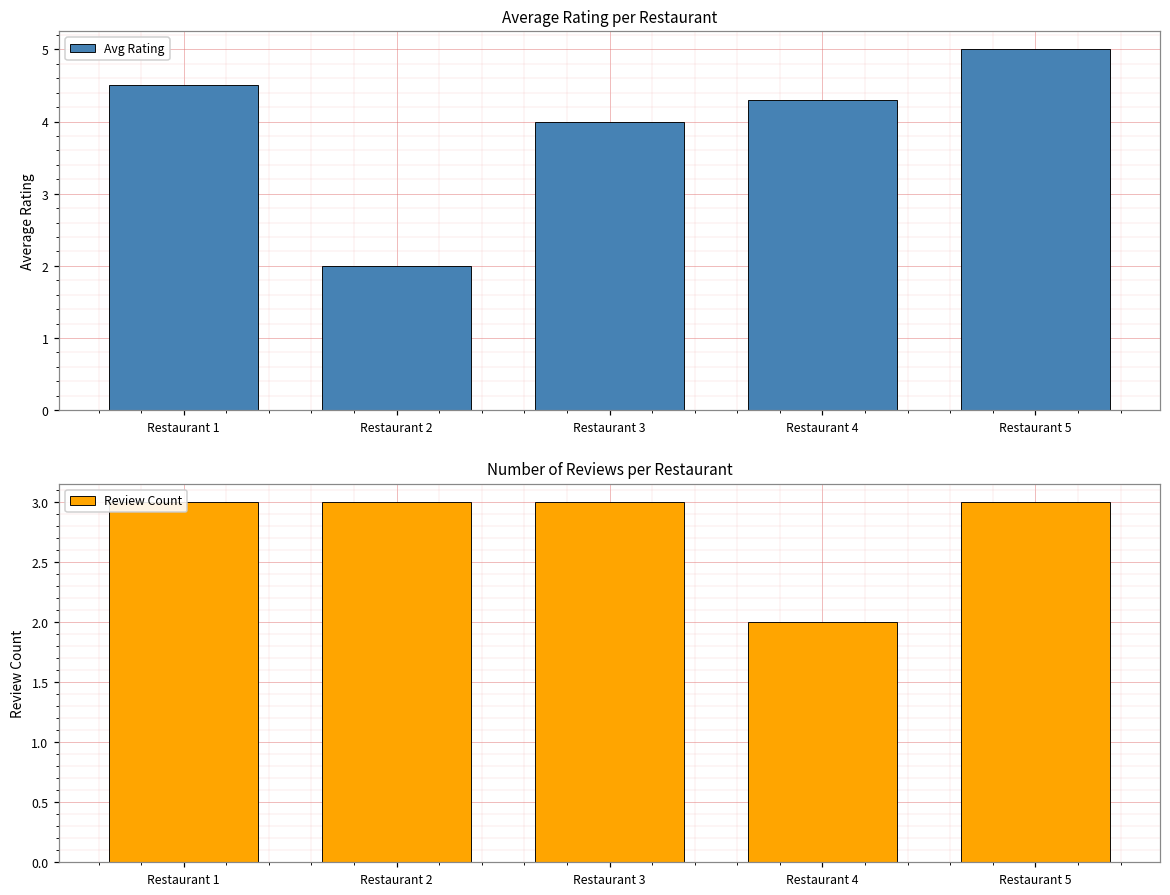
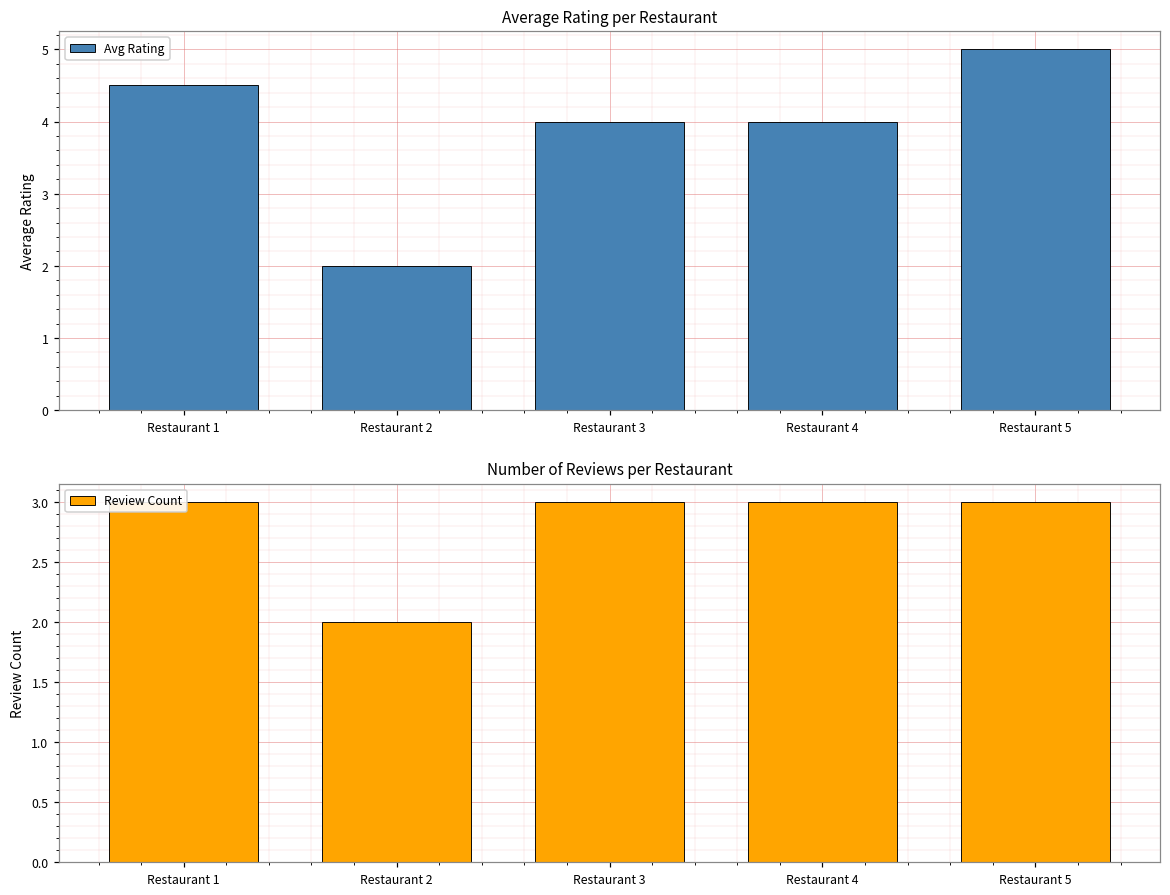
  {
    "Average Rating per Restaurant": {
      "Restaurant 1": 4.5,
      "Restaurant 2": 2.0,
      "Restaurant 3": 4.0,
-     "Restaurant 4": 4.3,
+     "Restaurant 4": 4.0,
      "Restaurant 5": 5.0
    },
    "Number of Reviews per Restaurant": {
-     "Restaurant 2": 3,
+     "Restaurant 2": 2,
      "Restaurant 3": 3,
-     "Restaurant 4": 2,
+     "Restaurant 4": 3,
      "Restaurant 5": 3
    }
  }
